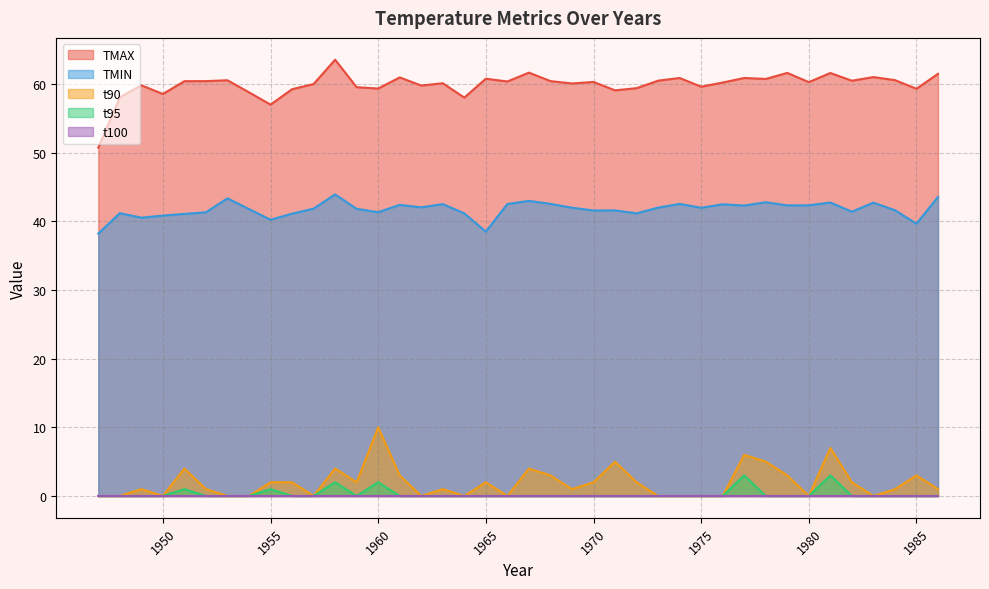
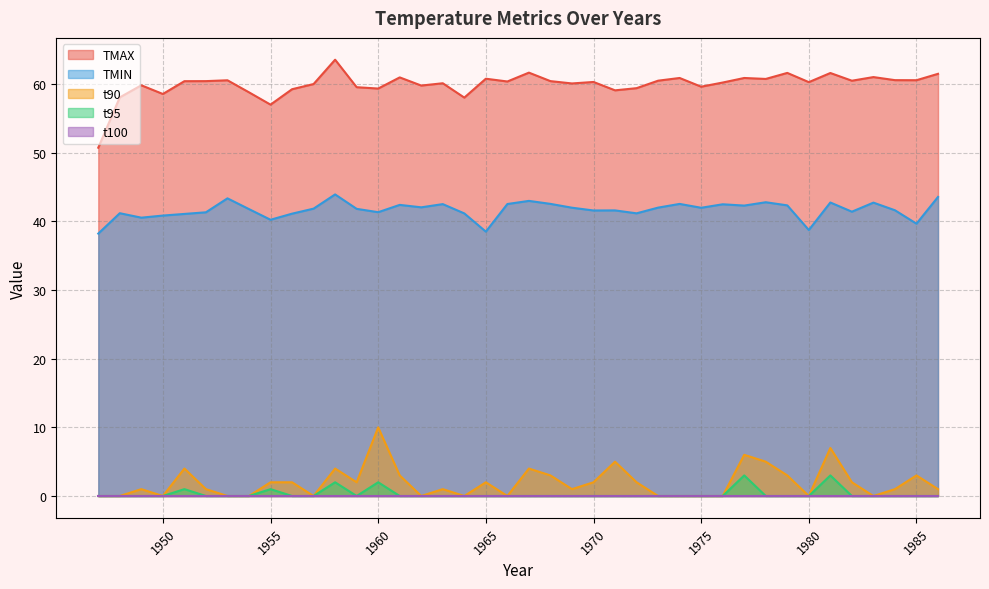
  {
    "TMAX": {
      "1950": 59,
      "1955": 57,
      "1960": 59,
      "1965": 61,
      "1970": 60,
      "1975": 60,
      "1980": 60,
-     "1985": 59
+     "1985": 61
    },
    "TMIN": {
      "1950": 41,
      "1955": 40,
      "1960": 41,
      "1965": 39,
      "1970": 42,
      "1975": 42,
-     "1980": 42,
+     "1980": 39,
      "1985": 40
    },
    "t90": {
      "1955": 2,
      "1960": 10,
      "1965": 2,
      "1970": 2,
      "1985": 3
    },
    "t95": {
      "1955": 1,
      "1960": 2
    },
    "t100": {
      "1955": 0,
      "1960": 0
    }
  }
